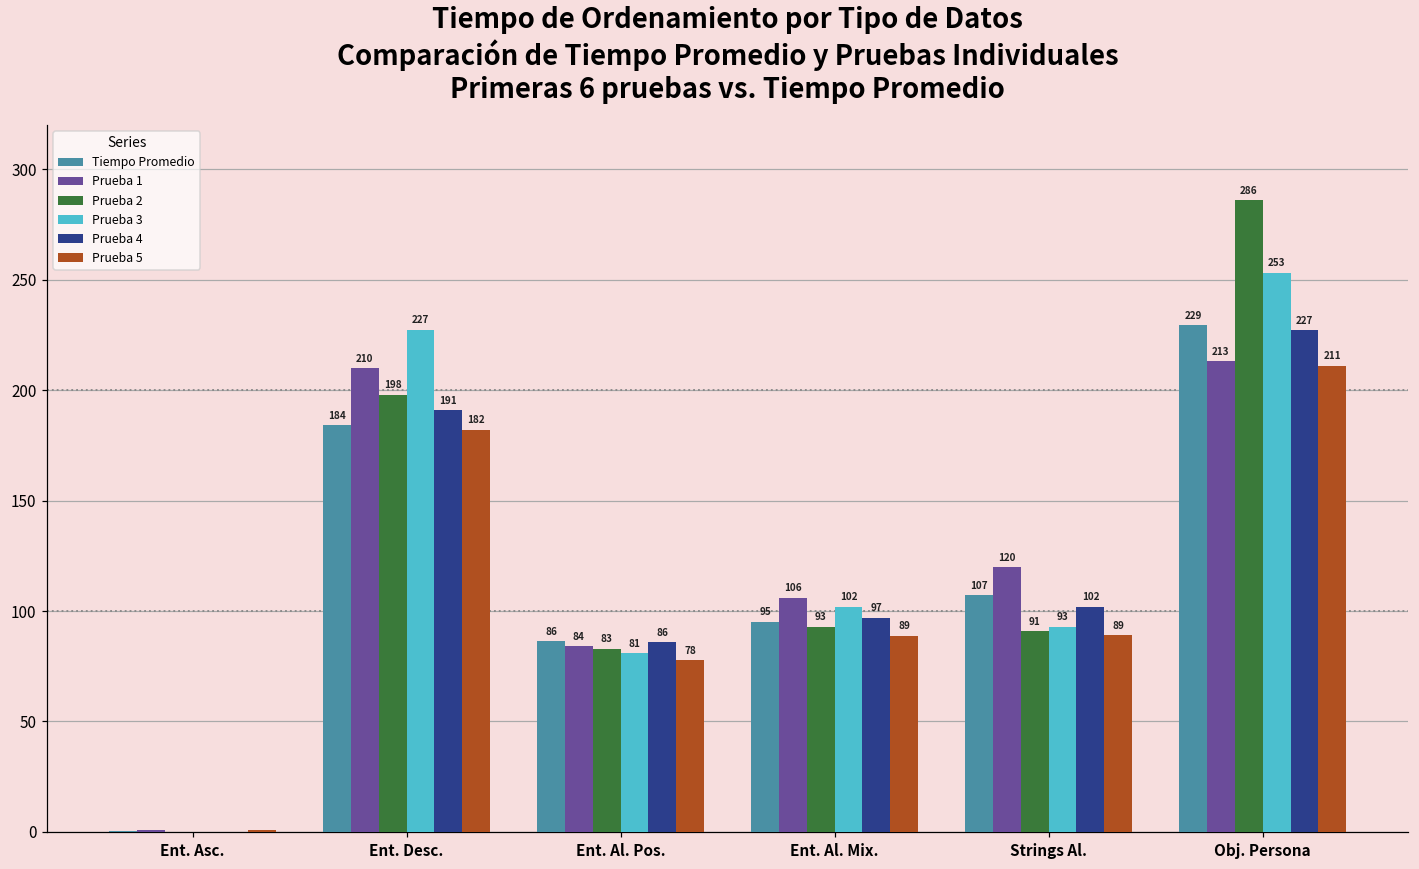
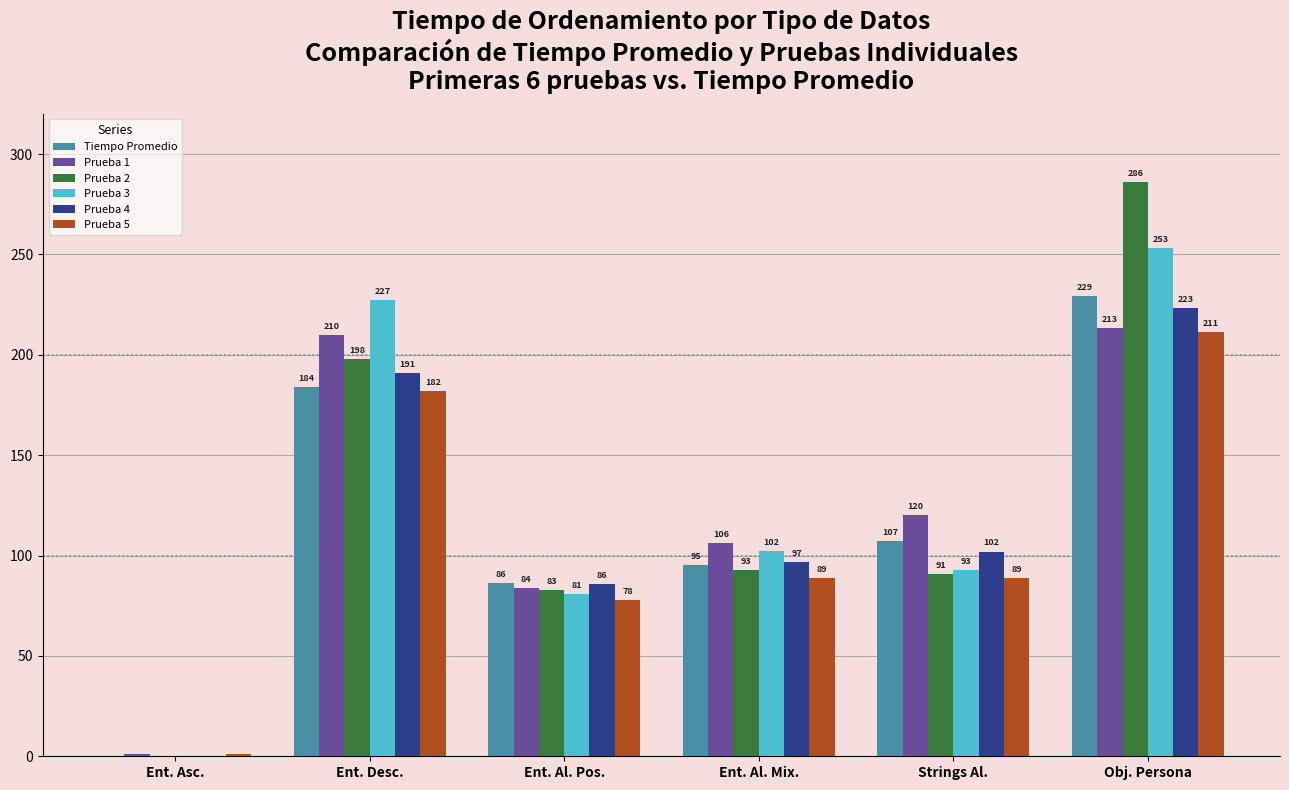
  {
    "Tiempo Promedio": {
      "Ent. Desc.": 184,
      "Ent. Al. Pos.": 86,
      "Ent. Al. Mix.": 95,
      "Strings Al.": 107,
      "Obj. Persona": 229
    },
    "Prueba 1": {
      "Ent. Desc.": 210,
      "Ent. Al. Pos.": 84,
      "Ent. Al. Mix.": 106,
      "Strings Al.": 120,
      "Obj. Persona": 213
    },
    "Prueba 2": {
      "Ent. Desc.": 198,
      "Ent. Al. Pos.": 83,
      "Ent. Al. Mix.": 93,
      "Strings Al.": 91,
      "Obj. Persona": 286
    },
    "Prueba 3": {
      "Ent. Desc.": 227,
      "Ent. Al. Pos.": 81,
      "Ent. Al. Mix.": 102,
      "Strings Al.": 93,
      "Obj. Persona": 253
    },
    "Prueba 4": {
      "Ent. Desc.": 191,
      "Ent. Al. Pos.": 86,
      "Ent. Al. Mix.": 97,
      "Strings Al.": 102,
-     "Obj. Persona": 227
+     "Obj. Persona": 223
    },
    "Prueba 5": {
      "Ent. Desc.": 182,
      "Ent. Al. Pos.": 78,
      "Ent. Al. Mix.": 89,
      "Strings Al.": 89,
      "Obj. Persona": 211
    }
  }
